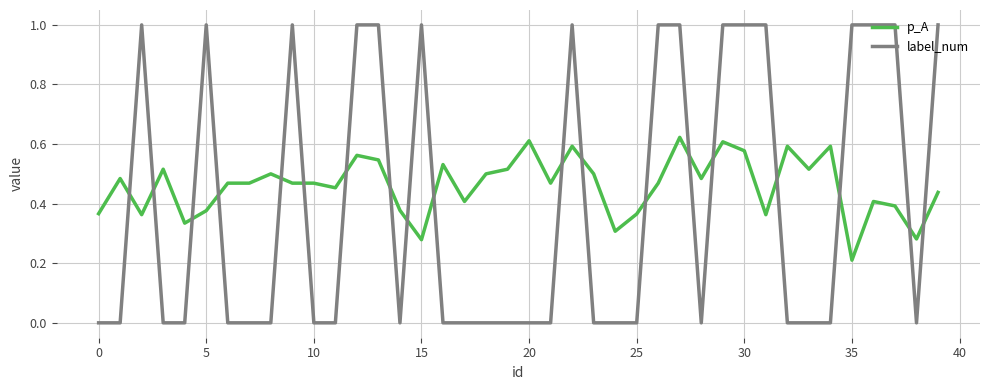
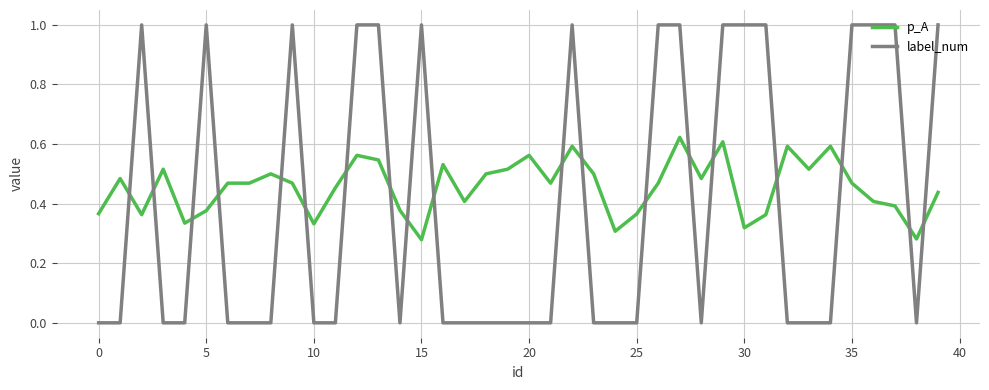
  {
    "p_A": {
      "0": 0.37,
      "5": 0.38,
-     "10": 0.47,
+     "10": 0.33,
      "15": 0.28,
-     "20": 0.61,
+     "20": 0.56,
      "25": 0.37,
-     "30": 0.58,
-     "35": 0.21
+     "30": 0.32,
+     "35": 0.47
    },
    "label_num": {
      "0": 0.00,
      "5": 1.00,
      "10": 0.00,
      "15": 1.00,
      "20": 0.00,
      "25": 0.00,
      "30": 1.00,
      "35": 1.00
    }
  }
